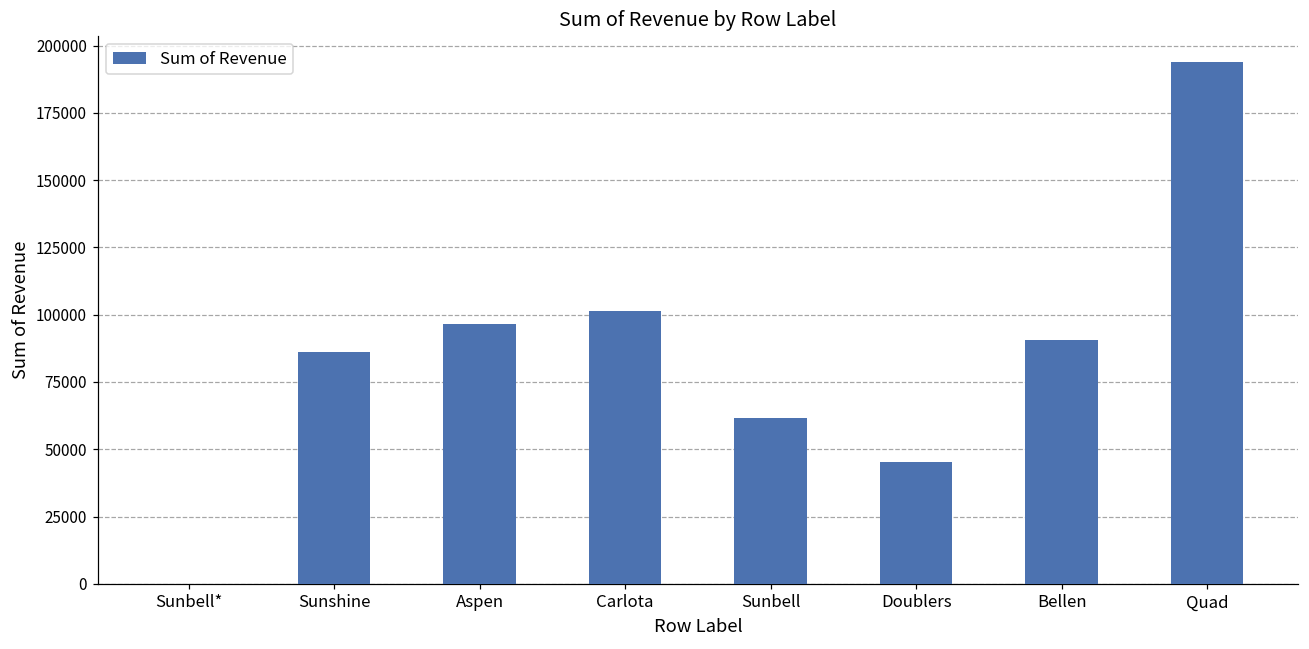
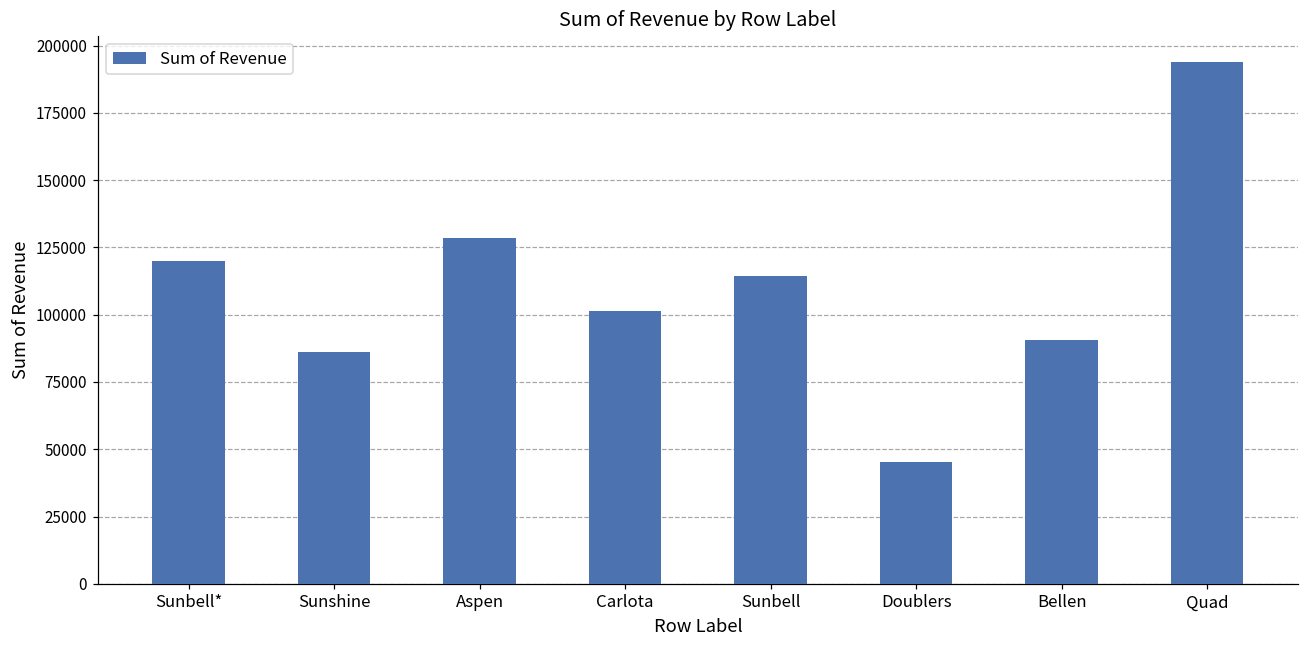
  {
-   "Sunbell*": 0,
+   "Sunbell*": 120000,
    "Sunshine": 86000,
-   "Aspen": 96000,
+   "Aspen": 128000,
    "Carlota": 101000,
-   "Sunbell": 62000,
+   "Sunbell": 114000,
    "Doublers": 45000,
    "Bellen": 91000,
    "Quad": 194000
  }
